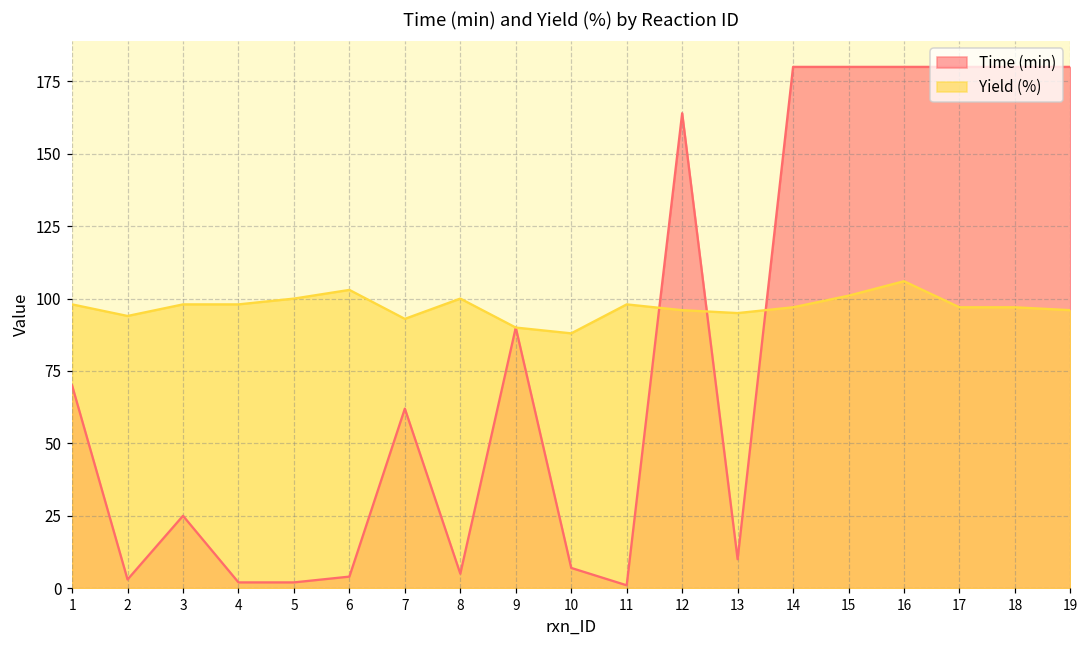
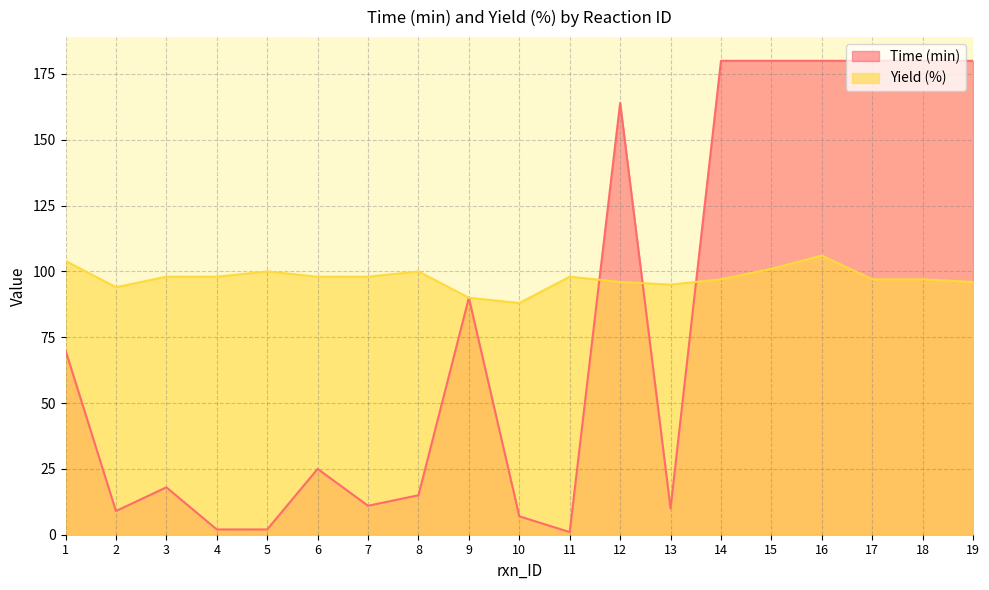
  {
    "Time (min)": {
      "1": 70,
-     "2": 3,
-     "3": 25,
+     "2": 9,
+     "3": 18,
      "4": 2,
      "5": 2,
-     "6": 4,
-     "7": 62,
-     "8": 5,
+     "6": 25,
+     "7": 11,
+     "8": 15,
      "10": 7,
      "11": 1,
      "12": 164,
      "13": 10,
      "14": 180,
      "15": 180,
      "16": 180,
      "19": 180
    },
    "Yield (%)": {
-     "1": 98,
+     "1": 104,
      "2": 94,
      "3": 98,
      "4": 98,
      "5": 100,
-     "6": 103,
-     "7": 93,
+     "6": 98,
+     "7": 98,
      "8": 100,
      "10": 88,
      "11": 98,
      "12": 96,
      "13": 95,
      "14": 97,
      "15": 101,
      "16": 106,
      "17": 97,
      "18": 97,
      "19": 96
    }
  }
